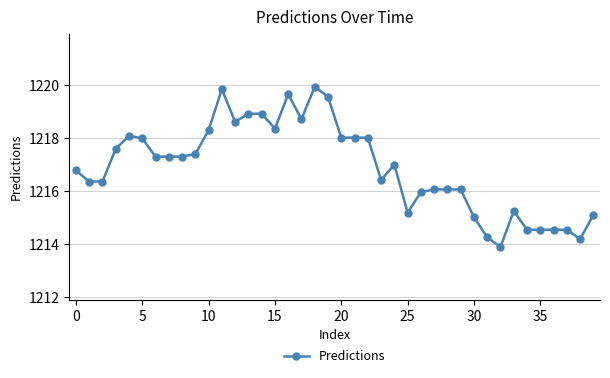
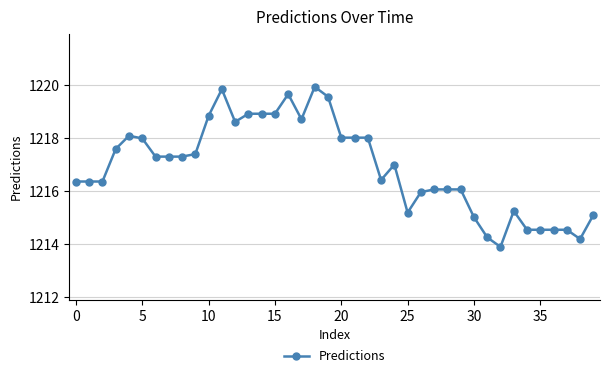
  {
-   "0": 1216.8,
+   "0": 1216.4,
    "5": 1218.0,
-   "10": 1218.3,
-   "15": 1218.4,
+   "10": 1218.8,
+   "15": 1218.9,
    "20": 1218.0,
    "25": 1215.2,
    "30": 1215.0,
    "35": 1214.5
  }
